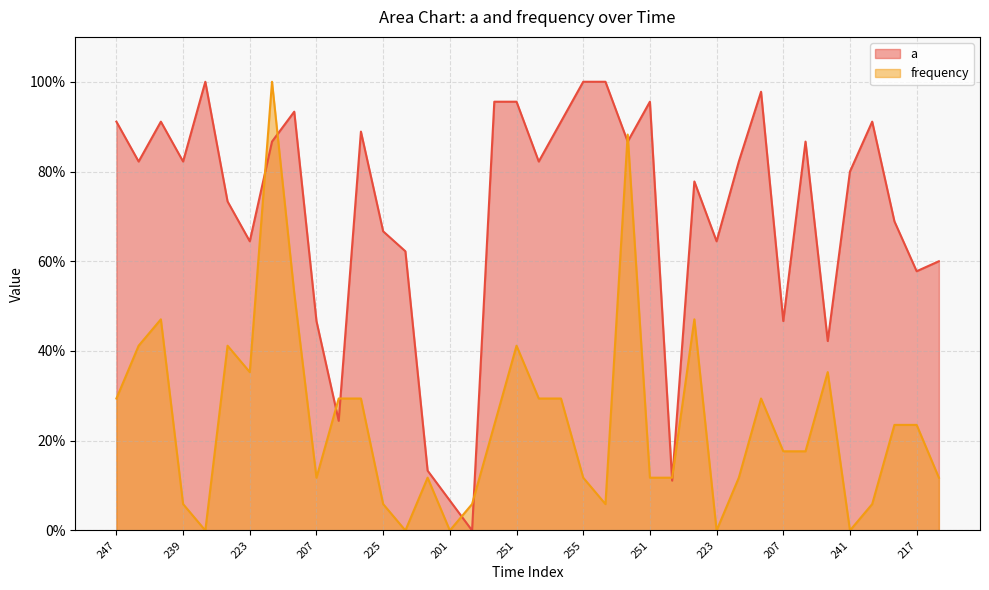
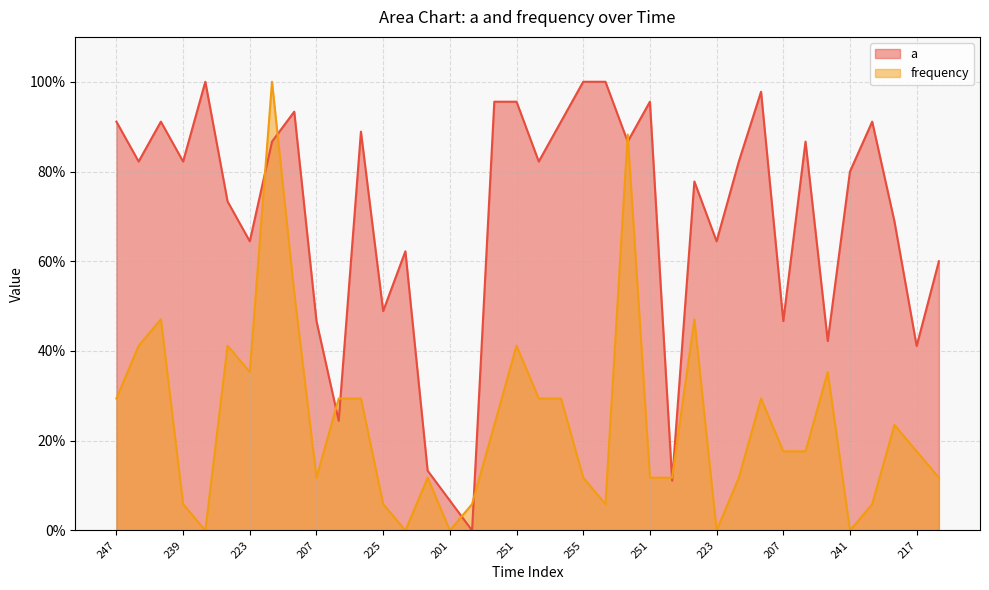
  {
    "a": {
-     "225": "67%",
+     "225": "49%",
      "201": "7%",
      "241": "80%",
-     "217": "58%"
+     "217": "41%"
    },
    "frequency": {
      "225": "6%",
      "201": "0%",
      "241": "0%",
-     "217": "24%"
+     "217": "18%"
    }
  }
